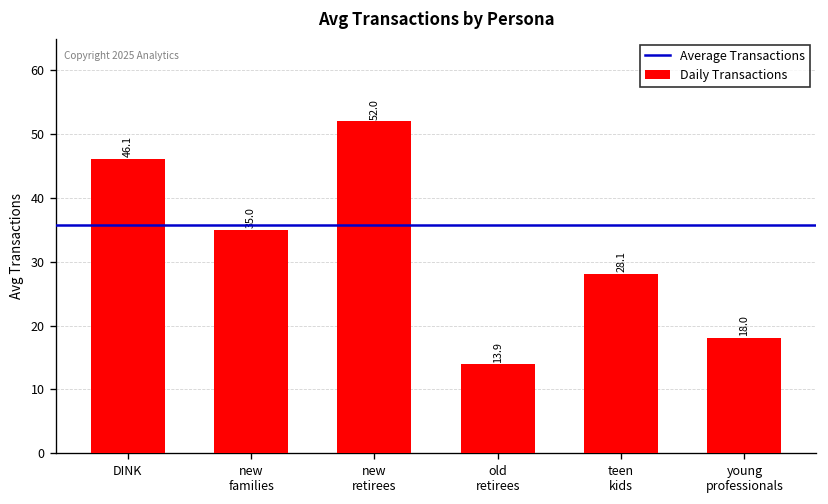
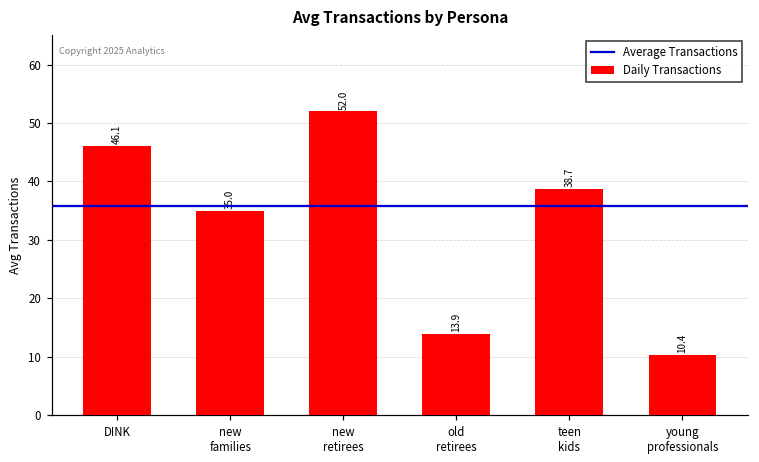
  {
    "DINK": 46.1,
    "new families": 35.0,
    "new retirees": 52.0,
    "old retirees": 13.9,
-   "teen kids": 28.1,
-   "young professionals": 18.0
+   "teen kids": 38.7,
+   "young professionals": 10.4
  }
